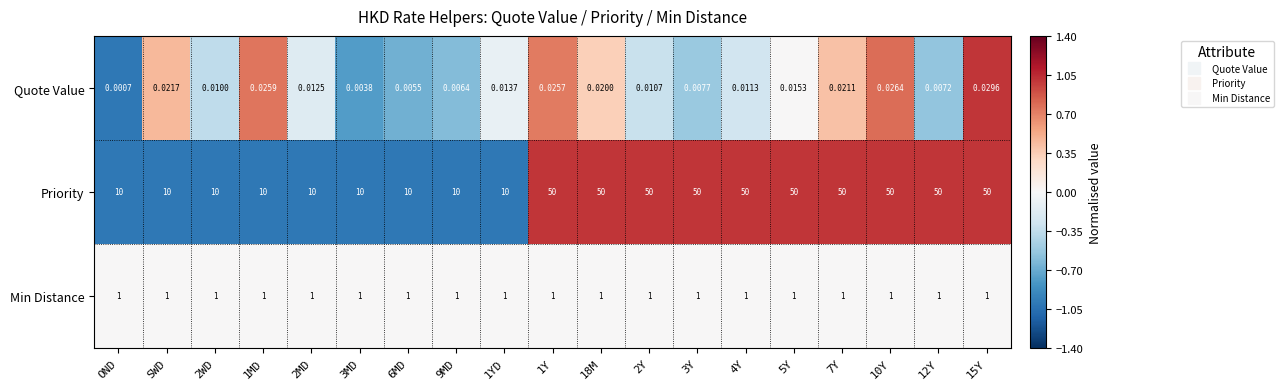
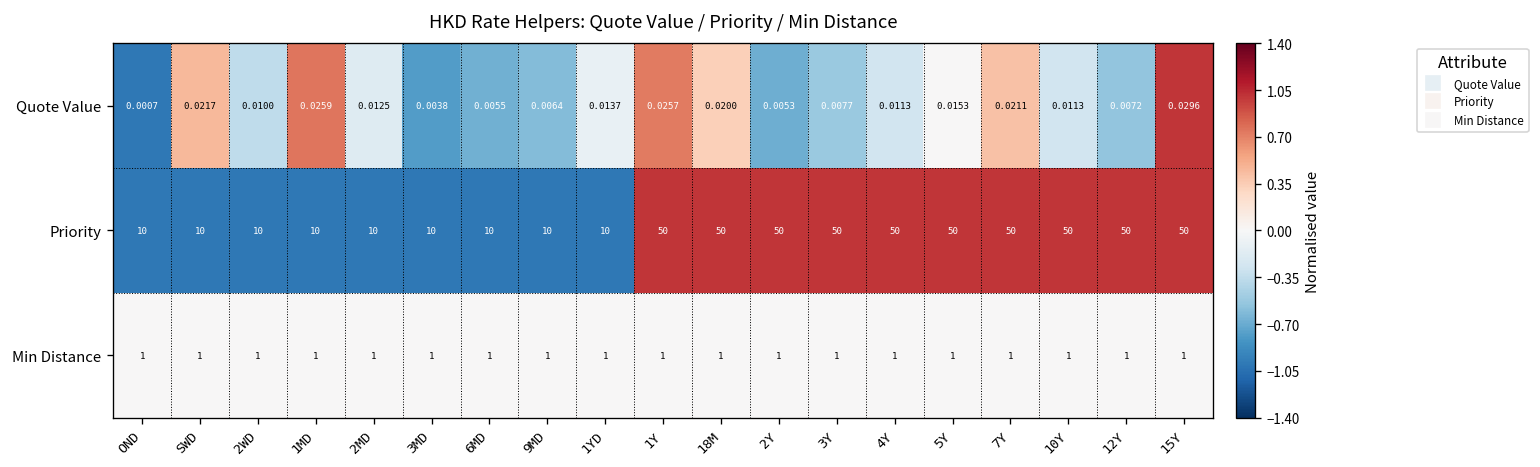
  {
    "Quote Value": {
      "OND": 0.0007,
      "SWD": 0.0217,
      "2WD": 0.0100,
      "1MD": 0.0259,
      "2MD": 0.0125,
      "3MD": 0.0038,
      "6MD": 0.0055,
      "9MD": 0.0064,
      "1YD": 0.0137,
      "1Y": 0.0257,
      "18M": 0.0200,
-     "2Y": 0.0107,
+     "2Y": 0.0053,
      "3Y": 0.0077,
      "4Y": 0.0113,
      "5Y": 0.0153,
      "7Y": 0.0211,
-     "10Y": 0.0264,
+     "10Y": 0.0113,
      "12Y": 0.0072,
      "15Y": 0.0296
    },
    "Priority": {
      "OND": 10,
      "SWD": 10,
      "2WD": 10,
      "1MD": 10,
      "2MD": 10,
      "3MD": 10,
      "6MD": 10,
      "9MD": 10,
      "1YD": 10,
      "1Y": 50,
      "18M": 50,
      "2Y": 50,
      "3Y": 50,
      "4Y": 50,
      "5Y": 50,
      "7Y": 50,
      "10Y": 50,
      "12Y": 50,
      "15Y": 50
    },
    "Min Distance": {
      "OND": 1,
      "SWD": 1,
      "2WD": 1,
      "1MD": 1,
      "2MD": 1,
      "3MD": 1,
      "6MD": 1,
      "9MD": 1,
      "1YD": 1,
      "1Y": 1,
      "18M": 1,
      "2Y": 1,
      "3Y": 1,
      "4Y": 1,
      "5Y": 1,
      "7Y": 1,
      "10Y": 1,
      "12Y": 1,
      "15Y": 1
    }
  }
